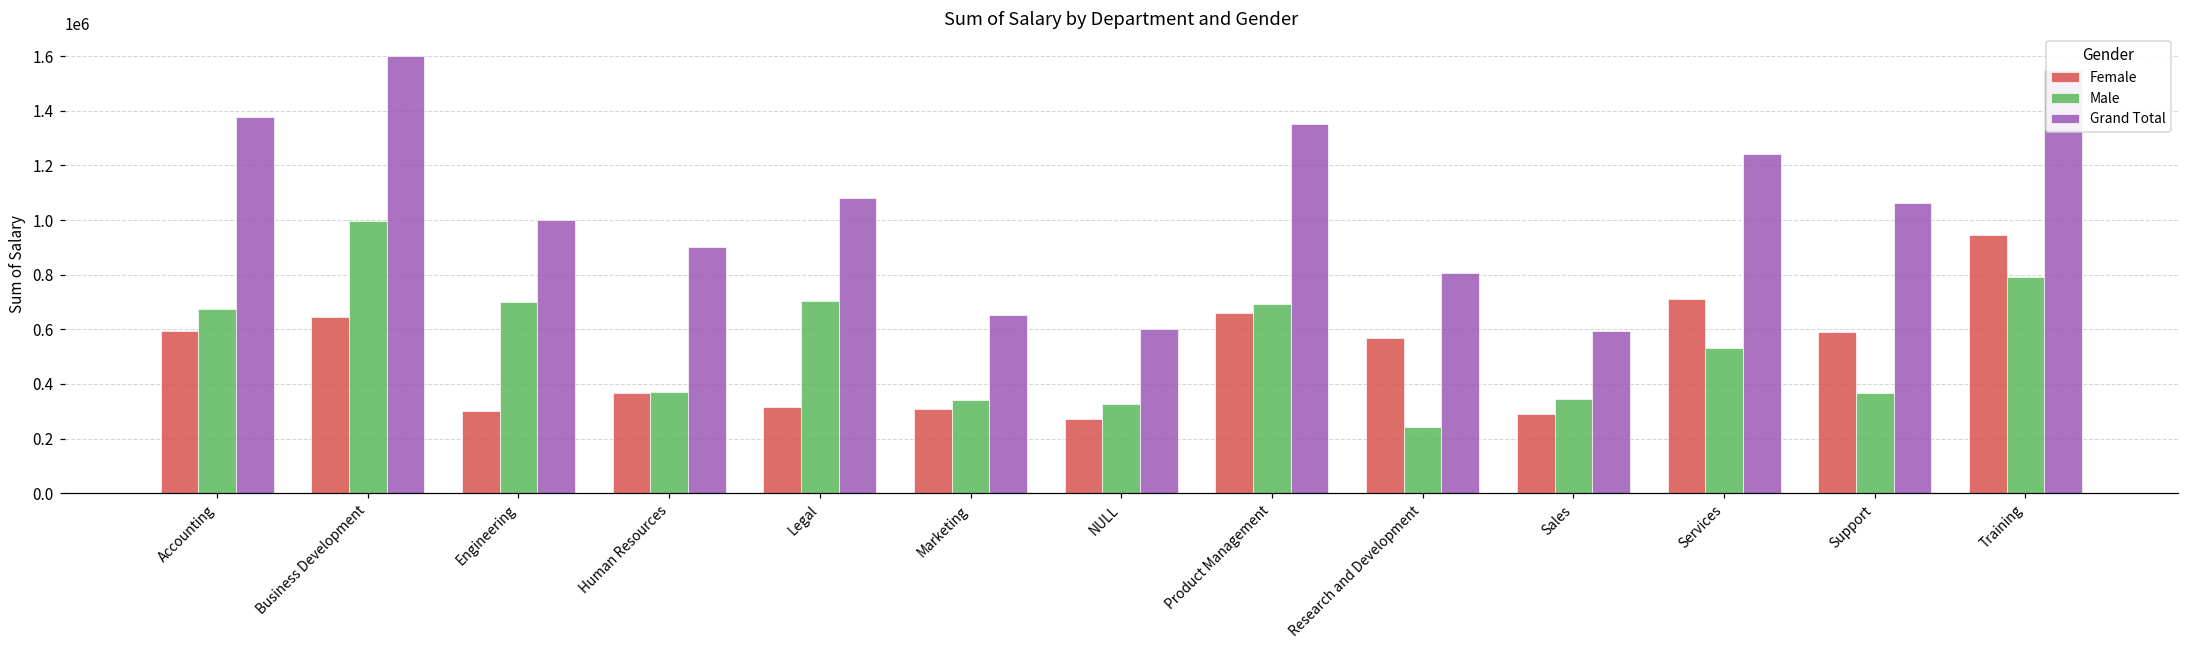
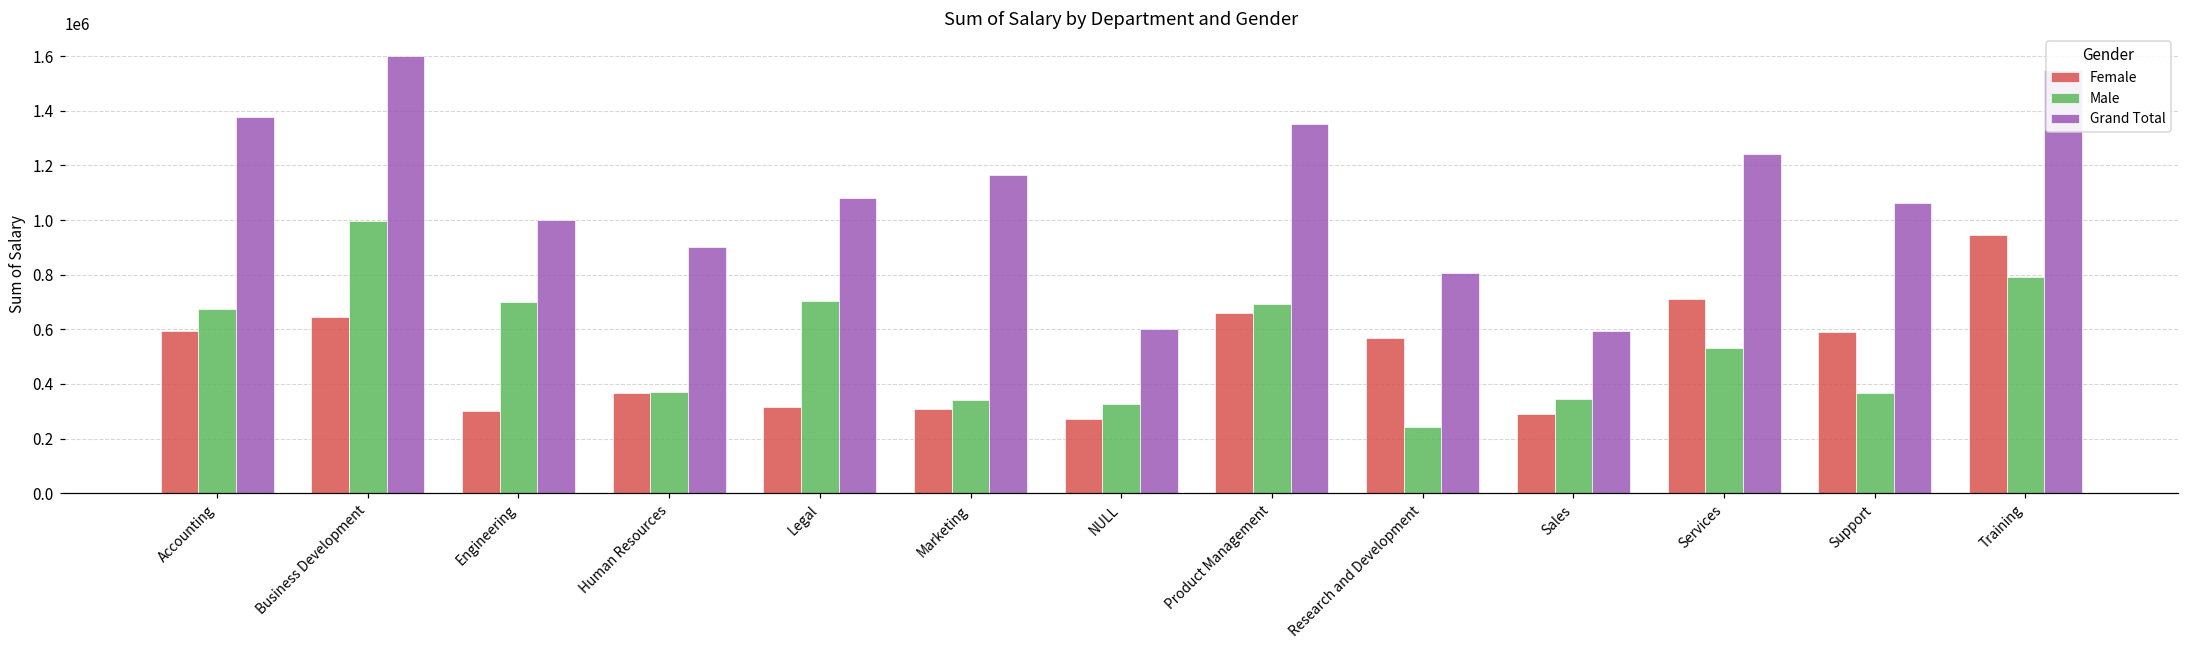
  {
    "Female": {
      "Accounting": 590000,
      "Business Development": 650000,
      "Engineering": 300000,
      "Human Resources": 360000,
      "Legal": 310000,
      "Marketing": 310000,
      "NULL": 270000,
      "Product Management": 660000,
      "Research and Development": 570000,
      "Sales": 290000,
      "Services": 710000,
      "Support": 590000,
      "Training": 940000
    },
    "Male": {
      "Accounting": 680000,
      "Business Development": 990000,
      "Engineering": 700000,
      "Human Resources": 370000,
      "Legal": 700000,
      "Marketing": 340000,
      "NULL": 330000,
      "Product Management": 690000,
      "Research and Development": 240000,
      "Sales": 340000,
      "Services": 530000,
      "Support": 370000,
      "Training": 790000
    },
    "Grand Total": {
      "Accounting": 1380000,
      "Business Development": 1600000,
      "Engineering": 1000000,
      "Human Resources": 900000,
      "Legal": 1080000,
-     "Marketing": 650000,
+     "Marketing": 1160000,
      "NULL": 600000,
      "Product Management": 1350000,
      "Research and Development": 810000,
      "Sales": 590000,
      "Services": 1240000,
      "Support": 1060000
    }
  }
